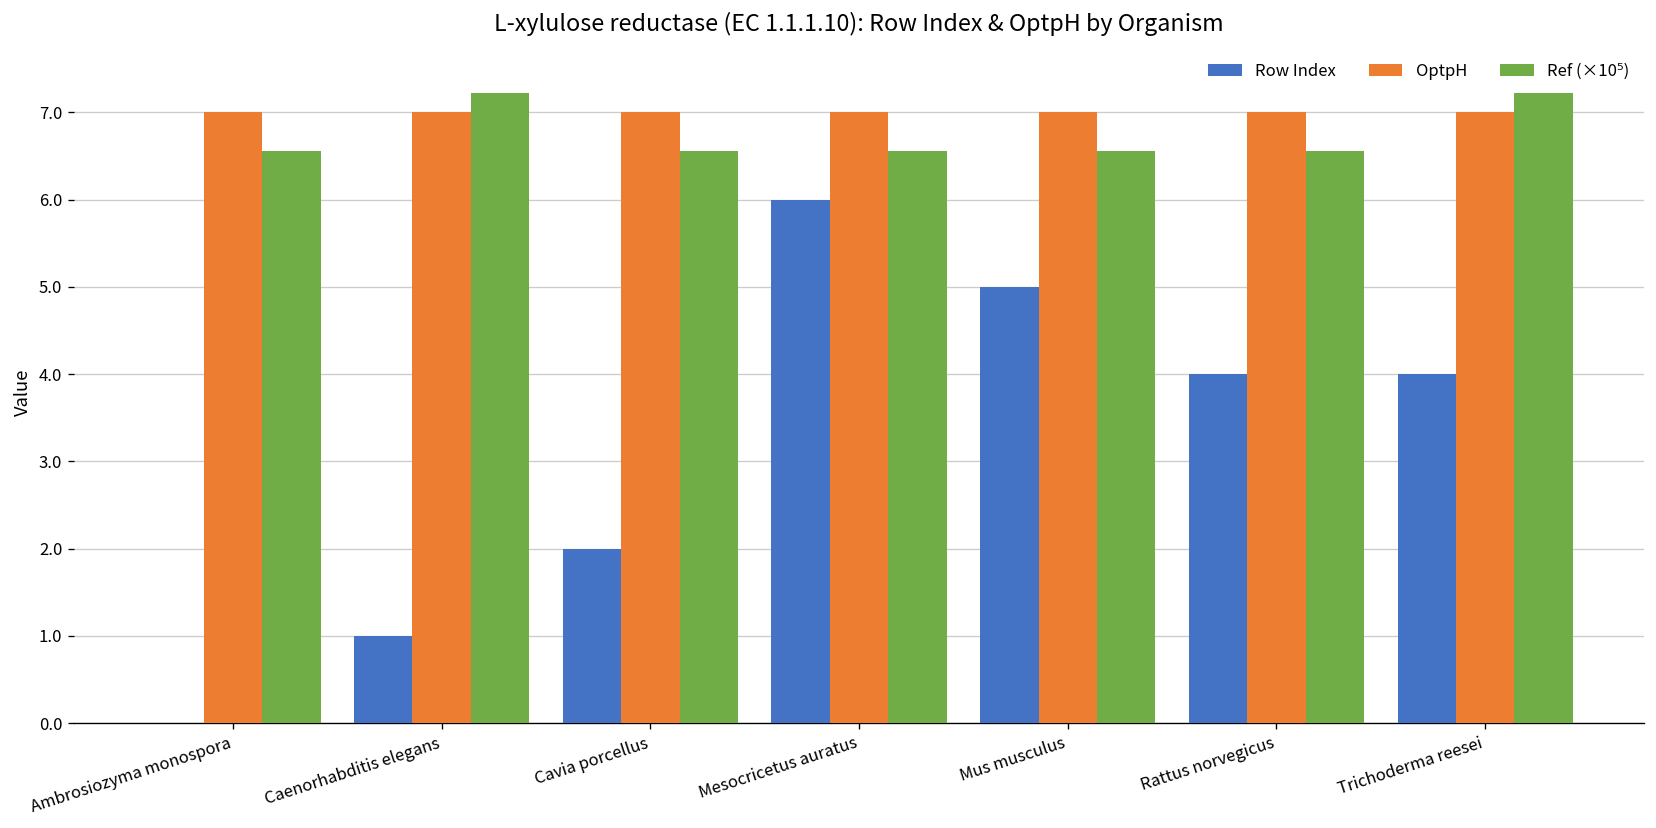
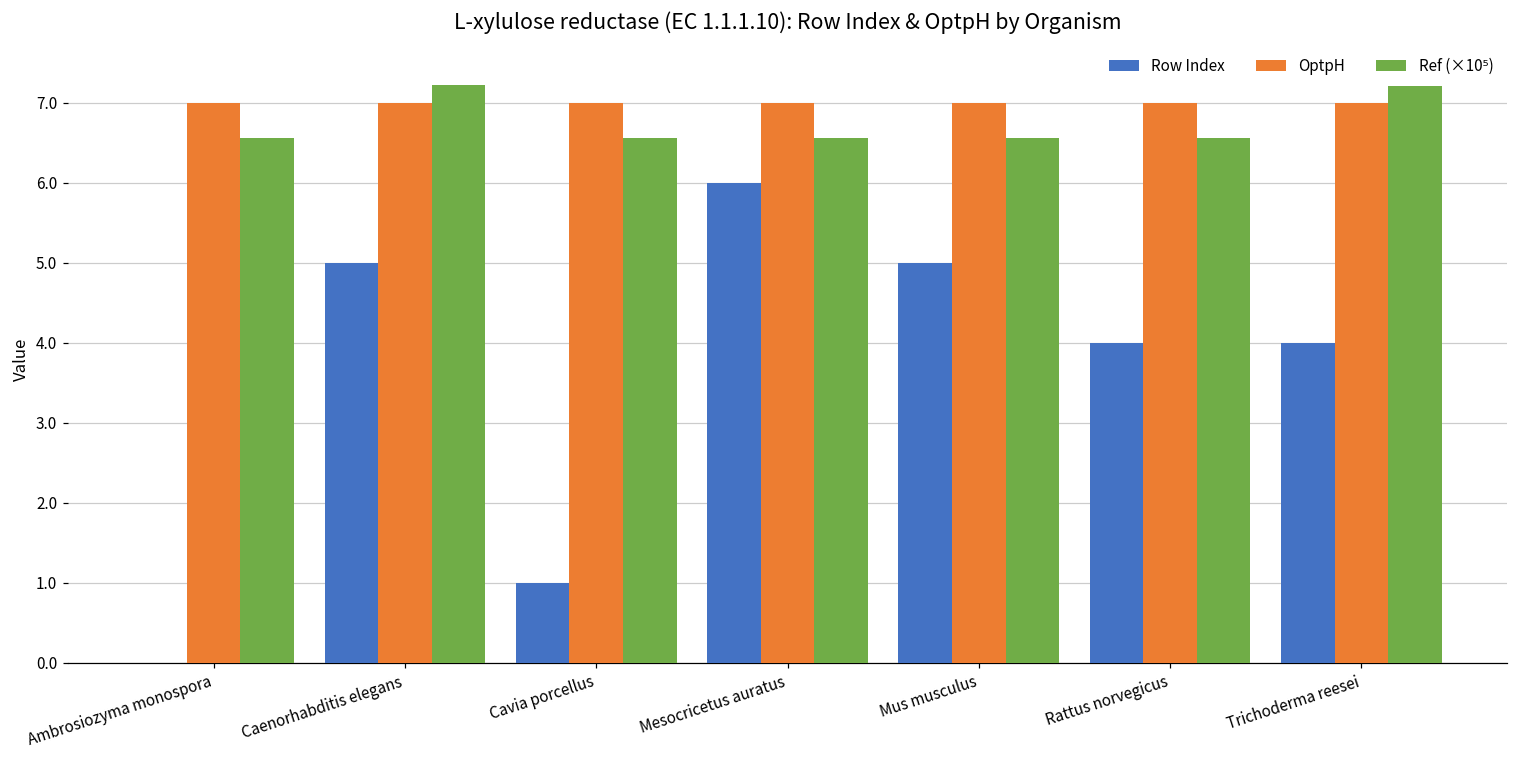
  {
    "Row Index": {
      "Ambrosiozyma monospora": 0,
-     "Caenorhabditis elegans": 1,
-     "Cavia porcellus": 2,
+     "Caenorhabditis elegans": 5,
+     "Cavia porcellus": 1,
      "Mesocricetus auratus": 6,
      "Mus musculus": 5,
      "Rattus norvegicus": 4,
      "Trichoderma reesei": 4
    },
    "OptpH": {
      "Ambrosiozyma monospora": 7,
      "Caenorhabditis elegans": 7,
      "Cavia porcellus": 7,
      "Mesocricetus auratus": 7,
      "Mus musculus": 7,
      "Rattus norvegicus": 7,
      "Trichoderma reesei": 7
    },
    "Ref (×10⁵)": {
      "Ambrosiozyma monospora": 6.6,
      "Caenorhabditis elegans": 7.2,
      "Cavia porcellus": 6.6,
      "Mesocricetus auratus": 6.6,
      "Mus musculus": 6.6,
      "Rattus norvegicus": 6.6,
      "Trichoderma reesei": 7.2
    }
  }
